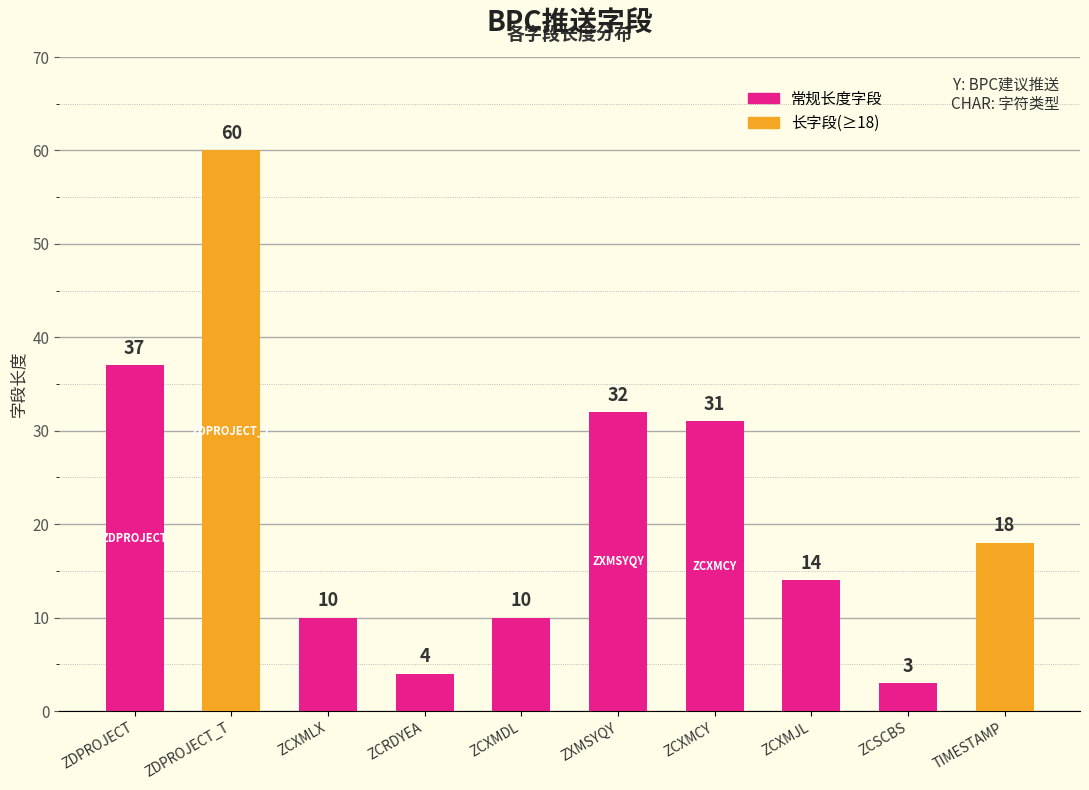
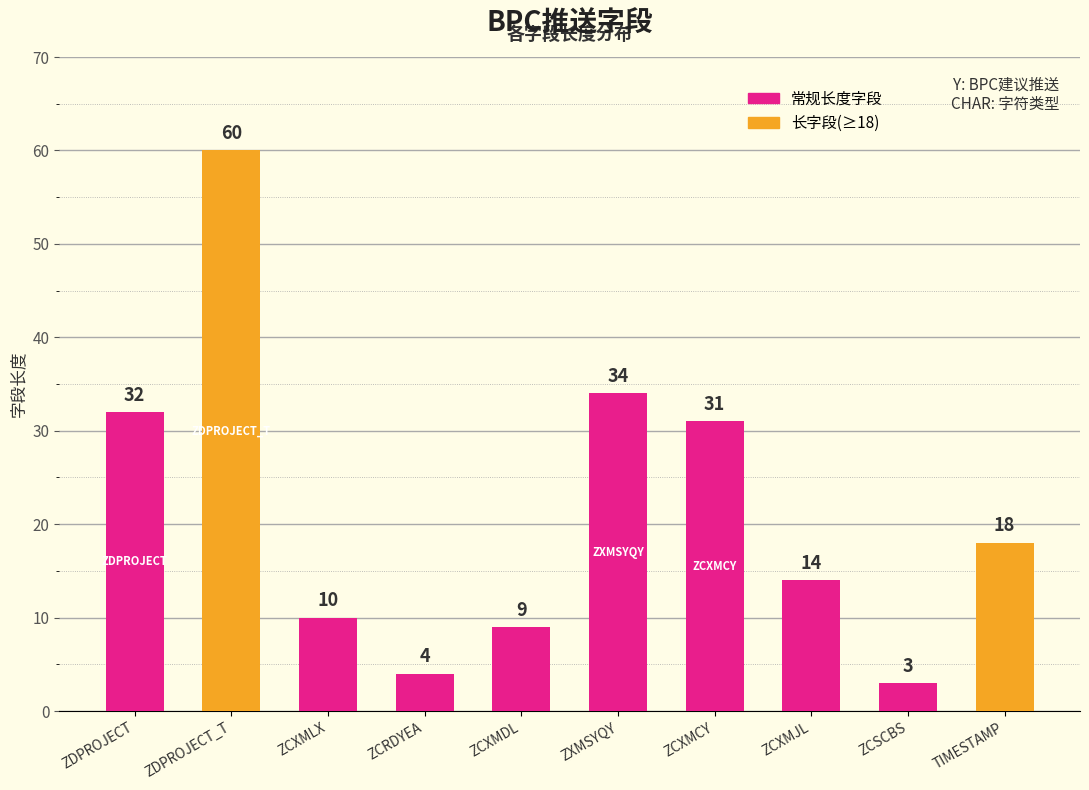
  {
-   "ZDPROJECT": 37,
+   "ZDPROJECT": 32,
    "ZDPROJECT_T": 60,
    "ZCXMLX": 10,
    "ZCRDYEA": 4,
-   "ZCXMDL": 10,
-   "ZXMSYQY": 32,
+   "ZCXMDL": 9,
+   "ZXMSYQY": 34,
    "ZCXMCY": 31,
    "ZCXMJL": 14,
    "ZCSCBS": 3,
    "TIMESTAMP": 18
  }
